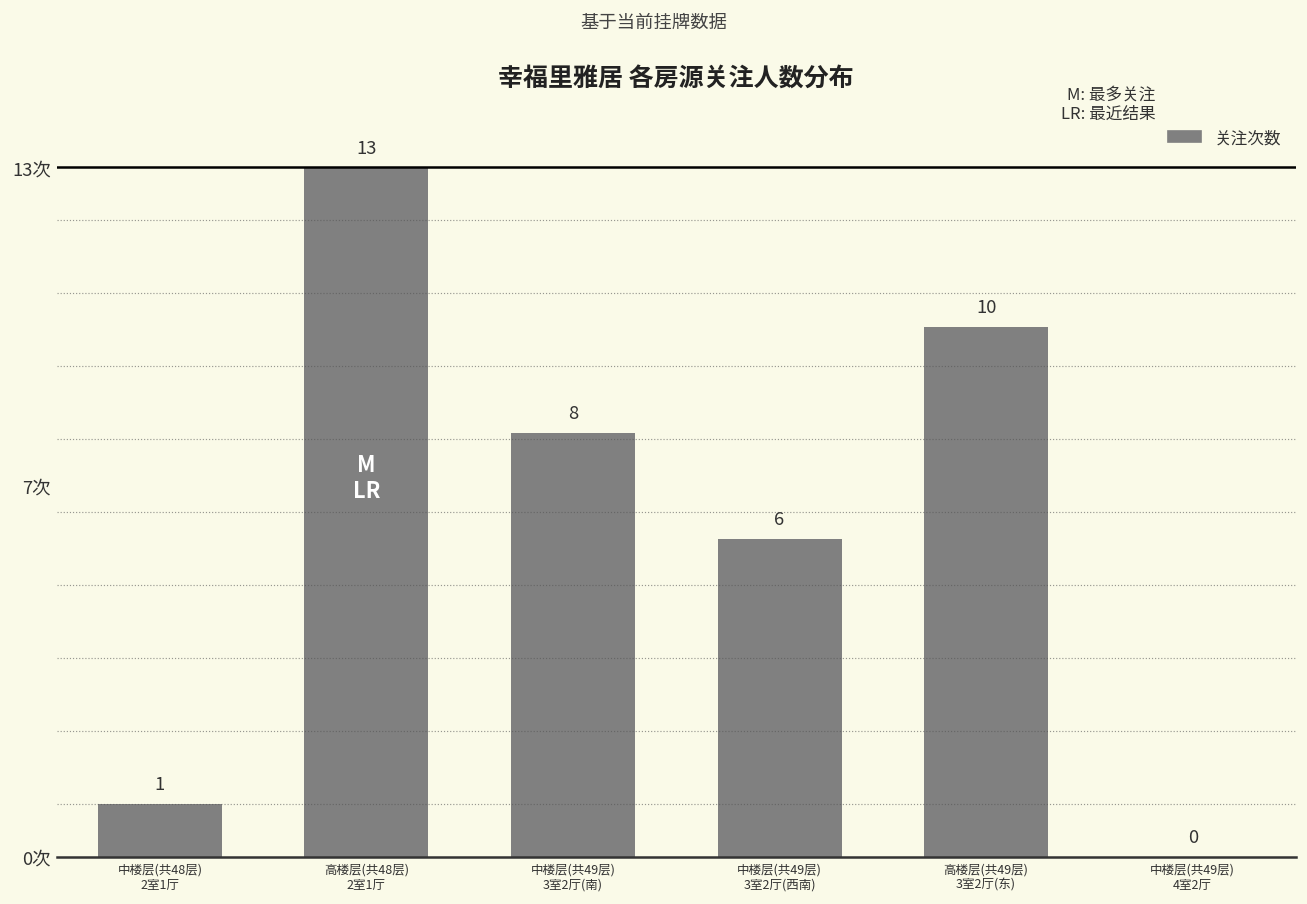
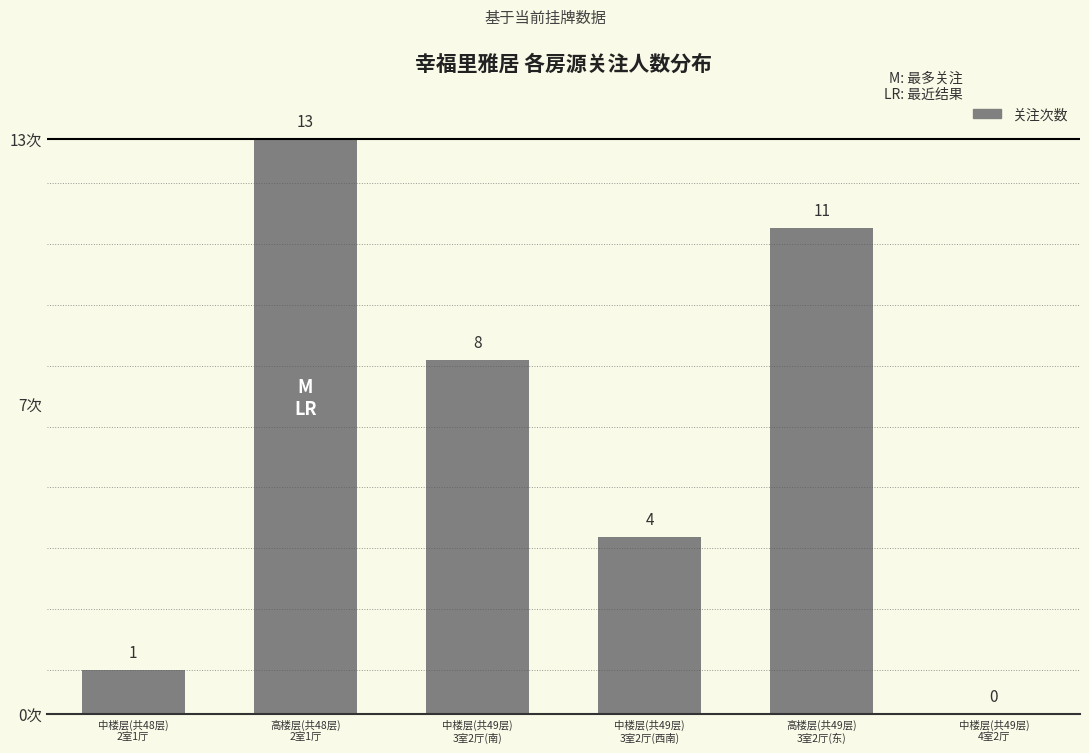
  {
    "中楼层(共48层) 2室1厅": 1,
    "高楼层(共48层) 2室1厅": 13,
    "中楼层(共49层) 3室2厅(南)": 8,
-   "中楼层(共49层) 3室2厅(西南)": 6,
-   "高楼层(共49层) 3室2厅(东)": 10,
+   "中楼层(共49层) 3室2厅(西南)": 4,
+   "高楼层(共49层) 3室2厅(东)": 11,
    "中楼层(共49层) 4室2厅": 0
  }
